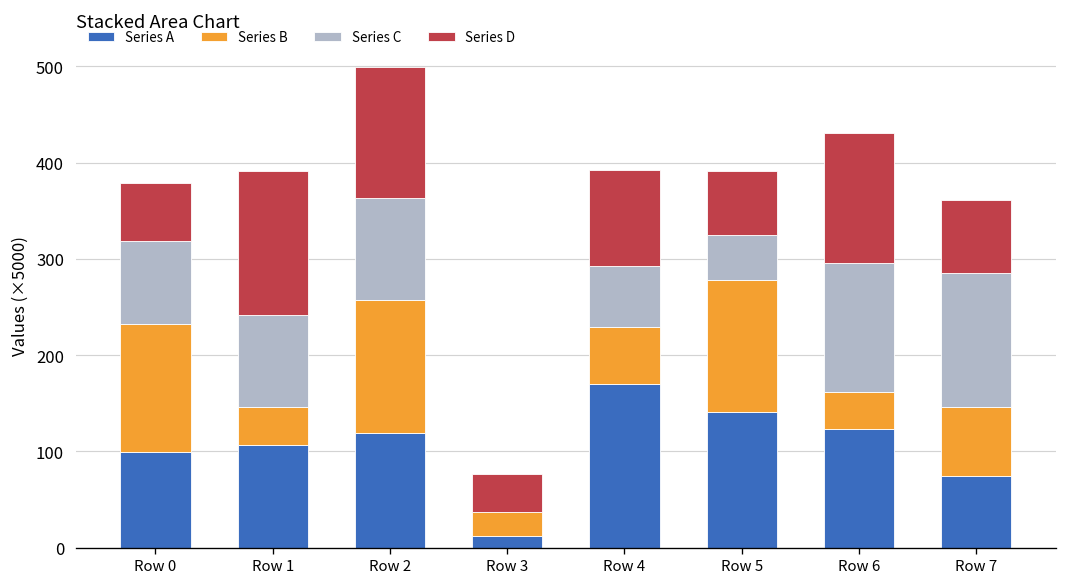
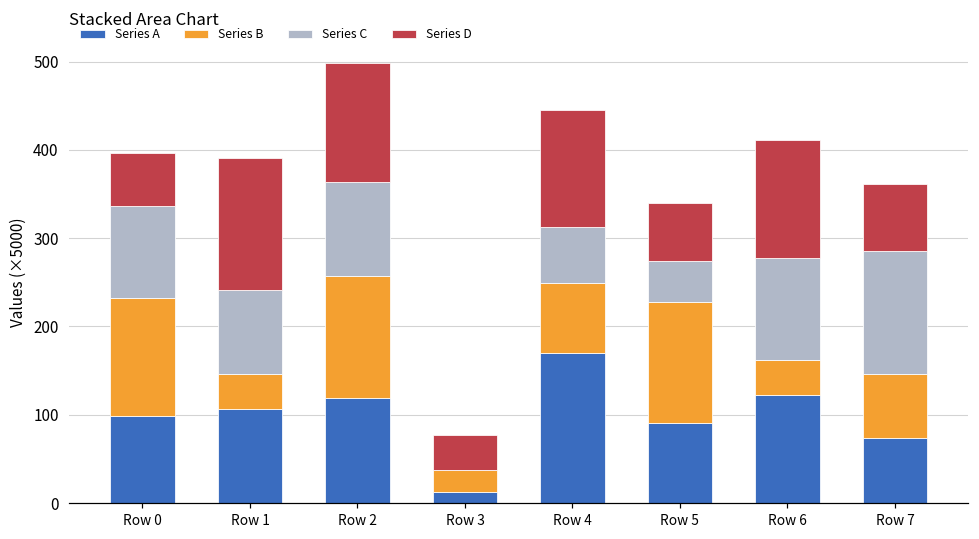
  {
    "Series A": {
      "Row 0": 100,
      "Row 1": 110,
      "Row 2": 120,
      "Row 3": 10,
      "Row 4": 170,
-     "Row 5": 140,
+     "Row 5": 90,
      "Row 6": 120,
      "Row 7": 70
    },
    "Series B": {
      "Row 0": 130,
      "Row 1": 40,
      "Row 2": 140,
      "Row 3": 20,
-     "Row 4": 60,
+     "Row 4": 80,
      "Row 5": 140,
      "Row 6": 40,
      "Row 7": 70
    },
    "Series C": {
-     "Row 0": 90,
+     "Row 0": 100,
      "Row 1": 90,
      "Row 2": 110,
      "Row 4": 60,
      "Row 5": 50,
-     "Row 6": 130,
+     "Row 6": 120,
      "Row 7": 140
    },
    "Series D": {
      "Row 0": 60,
      "Row 1": 150,
      "Row 2": 140,
      "Row 3": 40,
-     "Row 4": 100,
+     "Row 4": 130,
      "Row 5": 70,
      "Row 6": 130,
      "Row 7": 80
    }
  }
